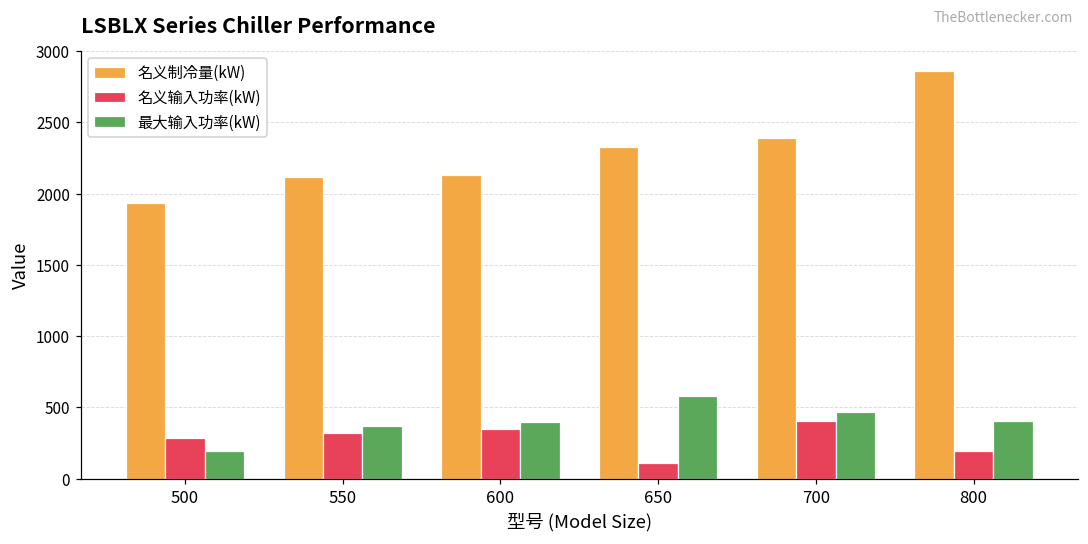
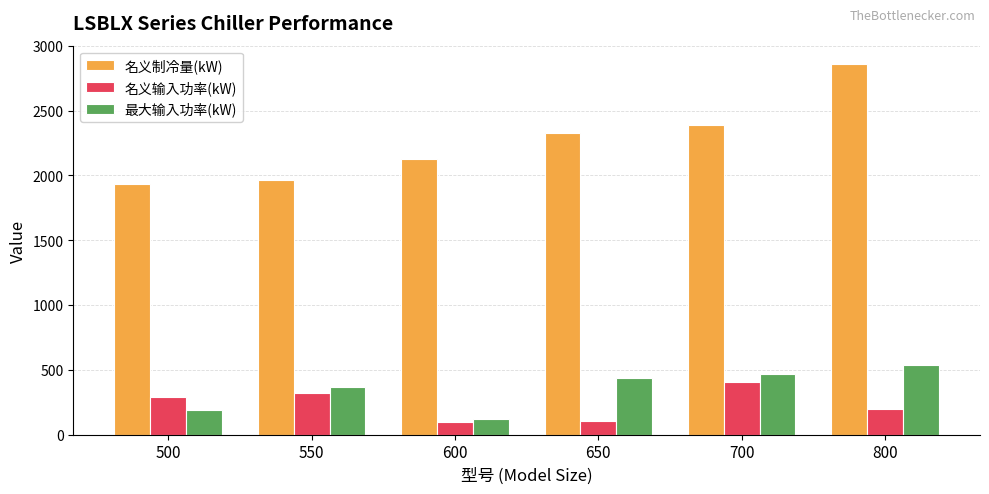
  {
    "名义制冷量(kW)": {
      "500": 1940,
-     "550": 2110,
+     "550": 1970,
      "600": 2130,
      "650": 2320,
      "700": 2390,
      "800": 2860
    },
    "名义输入功率(kW)": {
      "500": 290,
      "550": 320,
-     "600": 350,
+     "600": 100,
      "650": 110,
      "700": 410,
      "800": 200
    },
    "最大输入功率(kW)": {
      "500": 190,
      "550": 370,
-     "600": 400,
-     "650": 580,
+     "600": 120,
+     "650": 440,
      "700": 470,
-     "800": 410
+     "800": 540
    }
  }
